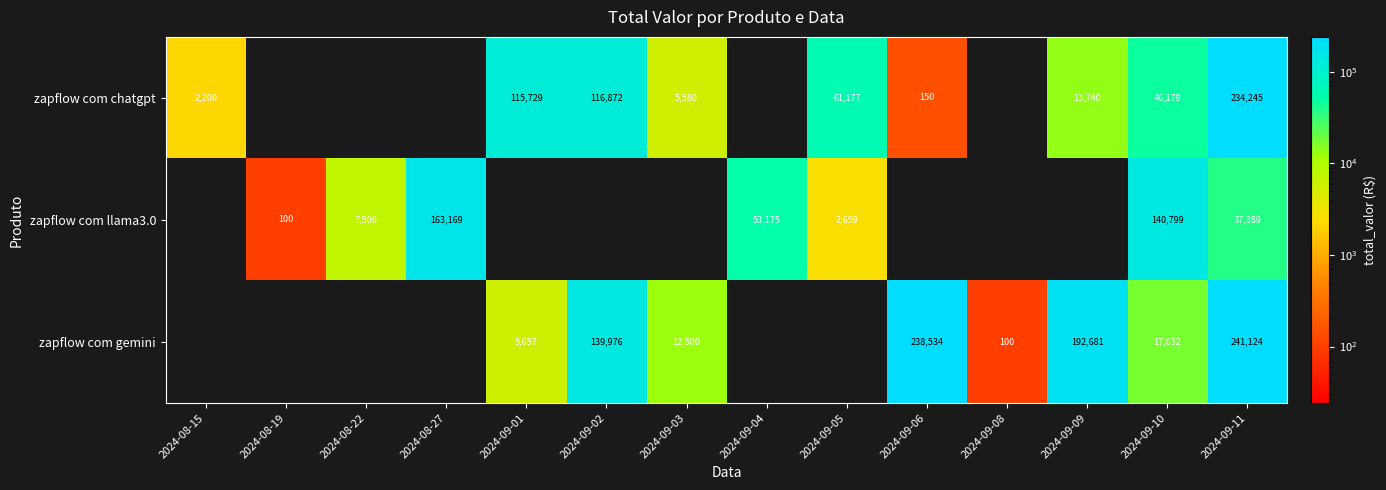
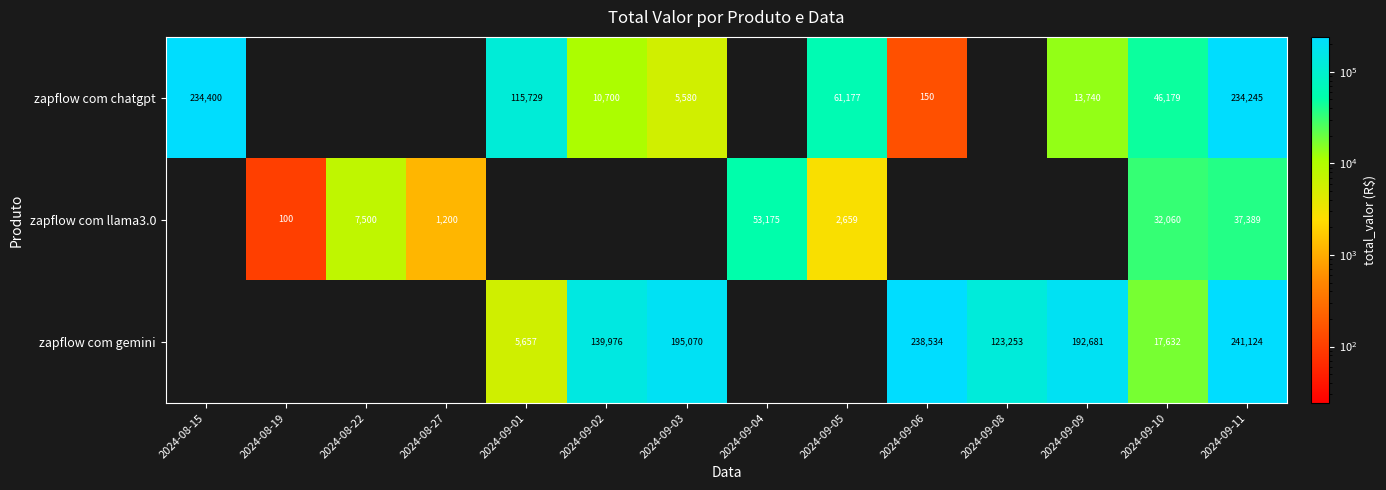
  {
    "zapflow com chatgpt": {
-     "2024-08-15": "2,200",
+     "2024-08-15": "234,400",
      "2024-09-01": "115,729",
-     "2024-09-02": "116,872",
+     "2024-09-02": "10,700",
      "2024-09-03": "5,580",
      "2024-09-05": "61,177",
      "2024-09-06": "150",
      "2024-09-09": "13,740",
      "2024-09-10": "46,179",
      "2024-09-11": "234,245"
    },
    "zapflow com llama3.0": {
      "2024-08-19": "100",
      "2024-08-22": "7,500",
-     "2024-08-27": "163,169",
+     "2024-08-27": "1,200",
      "2024-09-04": "53,175",
      "2024-09-05": "2,659",
-     "2024-09-10": "140,799",
+     "2024-09-10": "32,060",
      "2024-09-11": "37,389"
    },
    "zapflow com gemini": {
      "2024-09-01": "5,657",
      "2024-09-02": "139,976",
-     "2024-09-03": "12,500",
+     "2024-09-03": "195,070",
      "2024-09-06": "238,534",
-     "2024-09-08": "100",
+     "2024-09-08": "123,253",
      "2024-09-09": "192,681",
      "2024-09-10": "17,632",
      "2024-09-11": "241,124"
    }
  }
